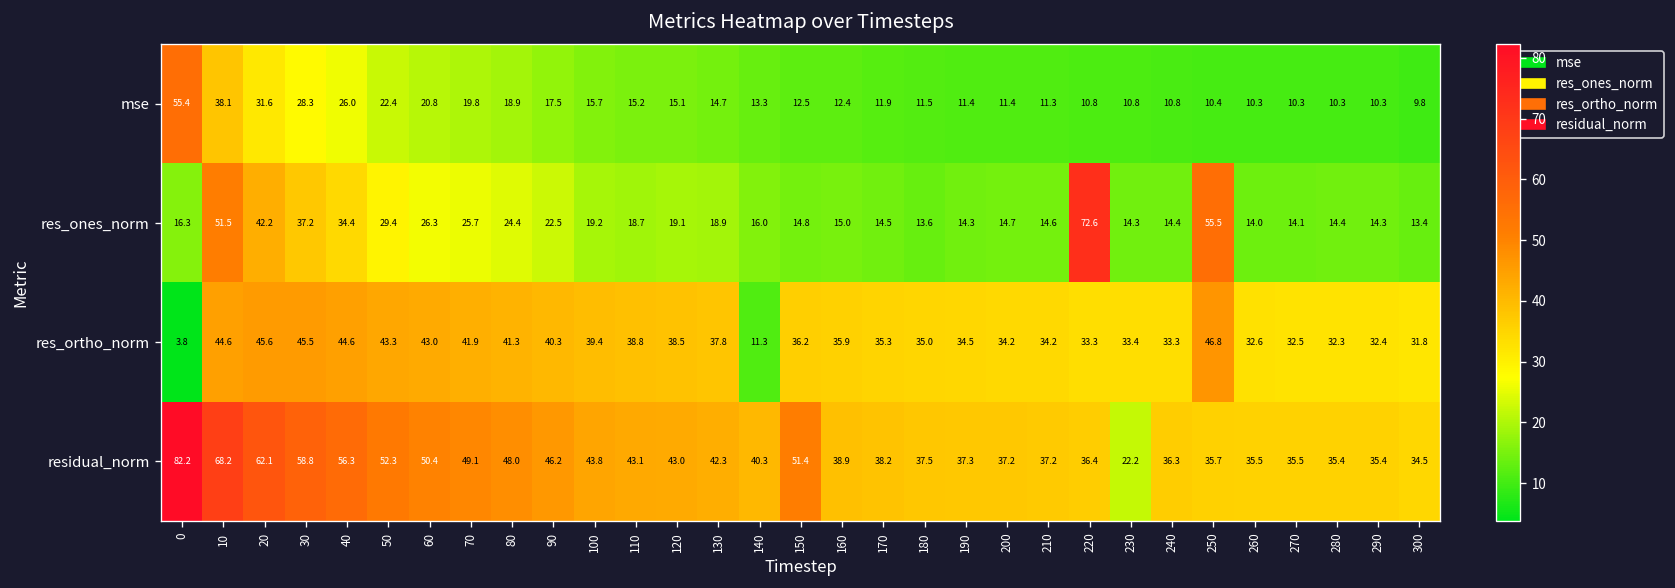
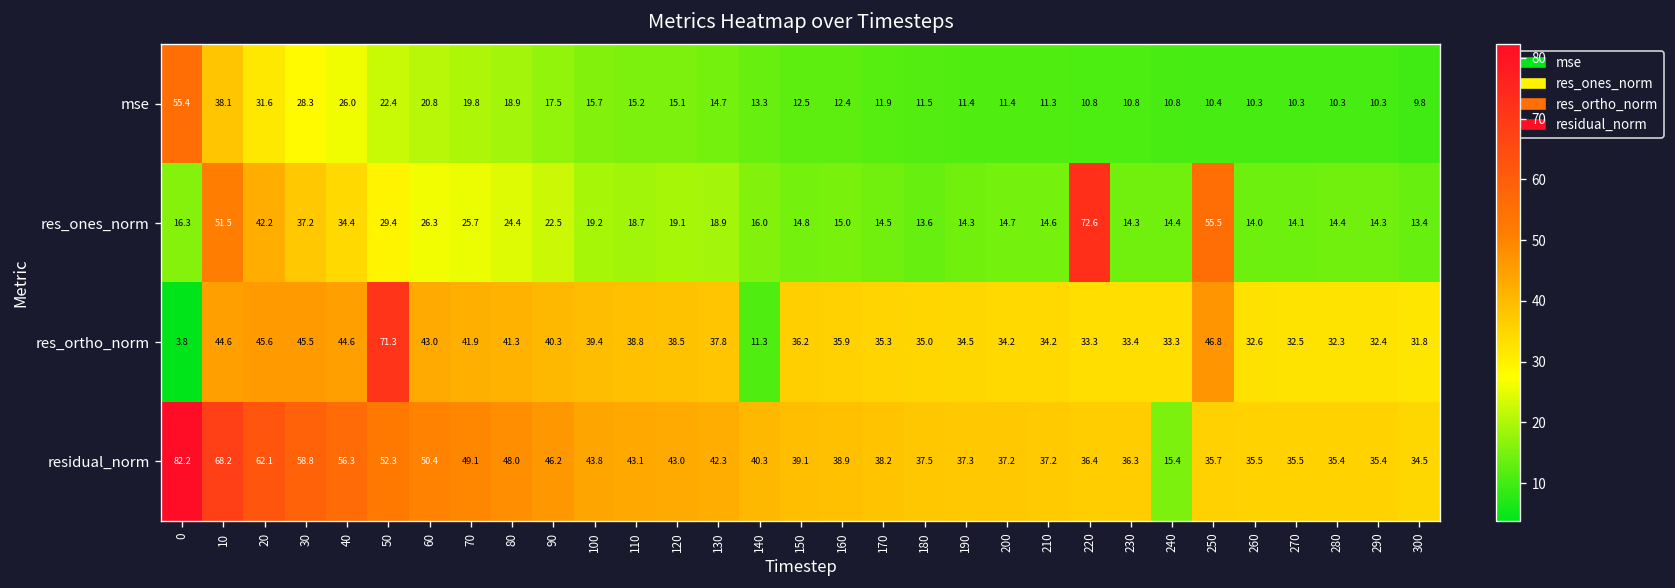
  {
    "mse": {
      "0": 55.4,
      "10": 38.1,
      "20": 31.6,
      "30": 28.3,
      "40": 26.0,
      "50": 22.4,
      "60": 20.8,
      "70": 19.8,
      "80": 18.9,
      "90": 17.5,
      "100": 15.7,
      "110": 15.2,
      "120": 15.1,
      "130": 14.7,
      "140": 13.3,
      "150": 12.5,
      "160": 12.4,
      "170": 11.9,
      "180": 11.5,
      "190": 11.4,
      "200": 11.4,
      "210": 11.3,
      "220": 10.8,
      "230": 10.8,
      "240": 10.8,
      "250": 10.4,
      "260": 10.3,
      "270": 10.3,
      "280": 10.3,
      "290": 10.3,
      "300": 9.8
    },
    "res_ones_norm": {
      "0": 16.3,
      "10": 51.5,
      "20": 42.2,
      "30": 37.2,
      "40": 34.4,
      "50": 29.4,
      "60": 26.3,
      "70": 25.7,
      "80": 24.4,
      "90": 22.5,
      "100": 19.2,
      "110": 18.7,
      "120": 19.1,
      "130": 18.9,
      "140": 16.0,
      "150": 14.8,
      "160": 15.0,
      "170": 14.5,
      "180": 13.6,
      "190": 14.3,
      "200": 14.7,
      "210": 14.6,
      "220": 72.6,
      "230": 14.3,
      "240": 14.4,
      "250": 55.5,
      "260": 14.0,
      "270": 14.1,
      "280": 14.4,
      "290": 14.3,
      "300": 13.4
    },
    "res_ortho_norm": {
      "0": 3.8,
      "10": 44.6,
      "20": 45.6,
      "30": 45.5,
      "40": 44.6,
-     "50": 43.3,
+     "50": 71.3,
      "60": 43.0,
      "70": 41.9,
      "80": 41.3,
      "90": 40.3,
      "100": 39.4,
      "110": 38.8,
      "120": 38.5,
      "130": 37.8,
      "140": 11.3,
      "150": 36.2,
      "160": 35.9,
      "170": 35.3,
      "180": 35.0,
      "190": 34.5,
      "200": 34.2,
      "210": 34.2,
      "220": 33.3,
      "230": 33.4,
      "240": 33.3,
      "250": 46.8,
      "260": 32.6,
      "270": 32.5,
      "280": 32.3,
      "290": 32.4,
      "300": 31.8
    },
    "residual_norm": {
      "0": 82.2,
      "10": 68.2,
      "20": 62.1,
      "30": 58.8,
      "40": 56.3,
      "50": 52.3,
      "60": 50.4,
      "70": 49.1,
      "80": 48.0,
      "90": 46.2,
      "100": 43.8,
      "110": 43.1,
      "120": 43.0,
      "130": 42.3,
      "140": 40.3,
-     "150": 51.4,
+     "150": 39.1,
      "160": 38.9,
      "170": 38.2,
      "180": 37.5,
      "190": 37.3,
      "200": 37.2,
      "210": 37.2,
      "220": 36.4,
-     "230": 22.2,
-     "240": 36.3,
+     "230": 36.3,
+     "240": 15.4,
      "250": 35.7,
      "260": 35.5,
      "270": 35.5,
      "280": 35.4,
      "290": 35.4,
      "300": 34.5
    }
  }
